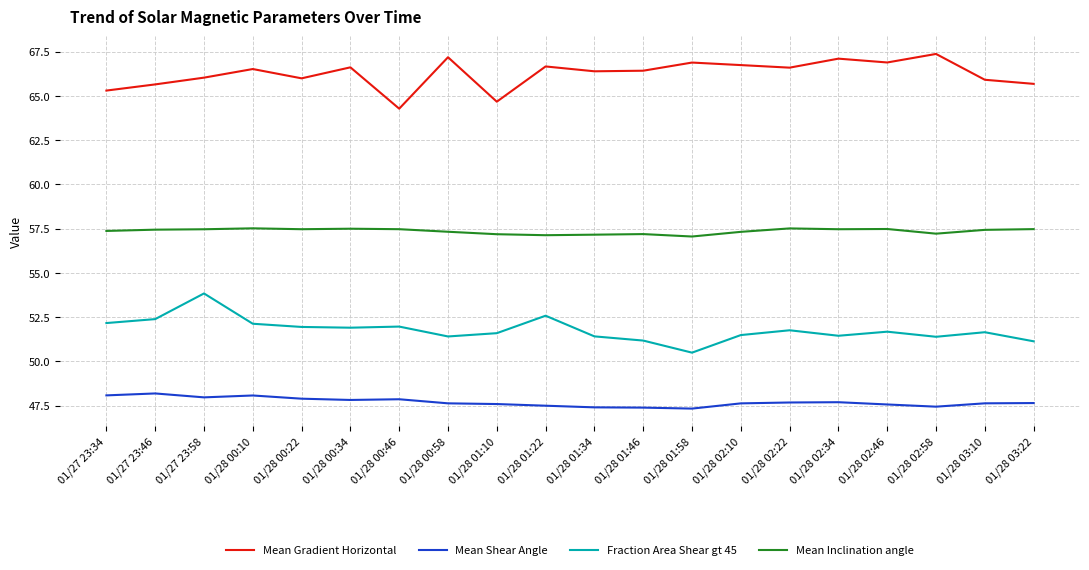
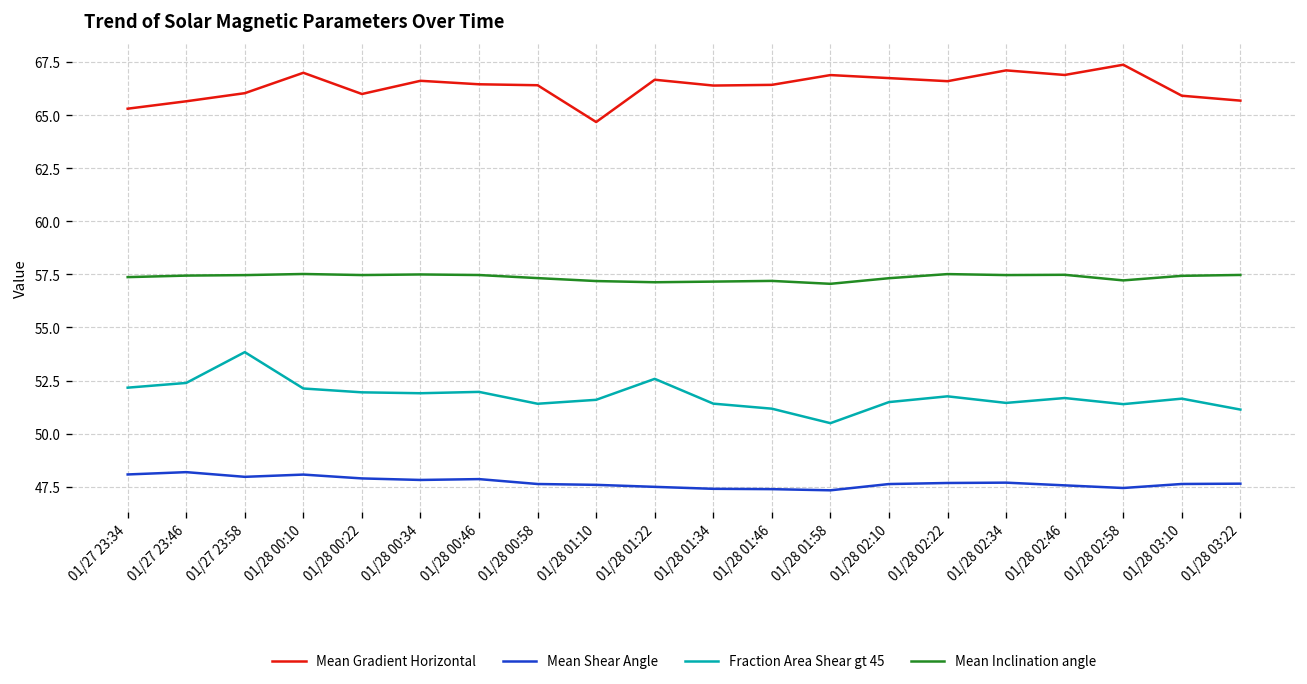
  {
    "Mean Gradient Horizontal": {
      "01/27 23:34": 65.3,
      "01/27 23:46": 65.7,
      "01/27 23:58": 66.0,
-     "01/28 00:10": 66.5,
+     "01/28 00:10": 67.0,
      "01/28 00:22": 66.0,
      "01/28 00:34": 66.6,
-     "01/28 00:46": 64.3,
-     "01/28 00:58": 67.2,
+     "01/28 00:46": 66.5,
+     "01/28 00:58": 66.4,
      "01/28 01:10": 64.7,
      "01/28 01:22": 66.7,
      "01/28 01:34": 66.4,
      "01/28 01:46": 66.4,
      "01/28 01:58": 66.9,
      "01/28 02:10": 66.7,
      "01/28 02:22": 66.6,
      "01/28 02:34": 67.1,
      "01/28 02:46": 66.9,
      "01/28 02:58": 67.4,
      "01/28 03:10": 65.9,
      "01/28 03:22": 65.7
    },
    "Mean Shear Angle": {
      "01/27 23:34": 48.1,
      "01/27 23:46": 48.2,
      "01/27 23:58": 48.0,
      "01/28 00:10": 48.1,
      "01/28 00:22": 47.9,
      "01/28 00:34": 47.8,
      "01/28 00:46": 47.9,
      "01/28 00:58": 47.6,
      "01/28 01:10": 47.6,
      "01/28 01:22": 47.5,
      "01/28 01:34": 47.4,
      "01/28 01:46": 47.4,
      "01/28 01:58": 47.3,
      "01/28 02:10": 47.6,
      "01/28 02:22": 47.7,
      "01/28 02:34": 47.7,
      "01/28 02:46": 47.6,
      "01/28 02:58": 47.4,
      "01/28 03:10": 47.6,
      "01/28 03:22": 47.6
    },
    "Fraction Area Shear gt 45": {
      "01/27 23:34": 52.2,
      "01/27 23:46": 52.4,
      "01/27 23:58": 53.8,
      "01/28 00:10": 52.1,
      "01/28 00:22": 51.9,
      "01/28 00:34": 51.9,
      "01/28 00:46": 52.0,
      "01/28 00:58": 51.4,
      "01/28 01:10": 51.6,
      "01/28 01:22": 52.6,
      "01/28 01:34": 51.4,
      "01/28 01:46": 51.2,
      "01/28 01:58": 50.5,
      "01/28 02:10": 51.5,
      "01/28 02:22": 51.8,
      "01/28 02:34": 51.4,
      "01/28 02:46": 51.7,
      "01/28 02:58": 51.4,
      "01/28 03:10": 51.6,
      "01/28 03:22": 51.1
    },
    "Mean Inclination angle": {
      "01/27 23:34": 57.4,
      "01/27 23:46": 57.4,
      "01/27 23:58": 57.5,
      "01/28 00:10": 57.5,
      "01/28 00:22": 57.5,
      "01/28 00:34": 57.5,
      "01/28 00:46": 57.5,
      "01/28 00:58": 57.3,
      "01/28 01:10": 57.2,
      "01/28 01:22": 57.1,
      "01/28 01:34": 57.2,
      "01/28 01:46": 57.2,
      "01/28 01:58": 57.1,
      "01/28 02:10": 57.3,
      "01/28 02:22": 57.5,
      "01/28 02:34": 57.5,
      "01/28 02:46": 57.5,
      "01/28 02:58": 57.2,
      "01/28 03:10": 57.4,
      "01/28 03:22": 57.5
    }
  }
